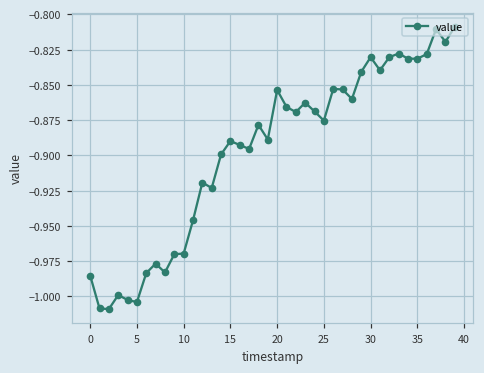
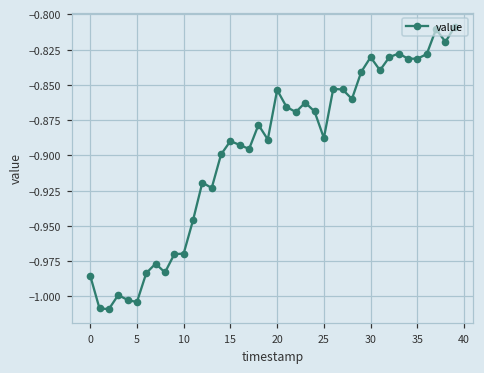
  {
    "0": -0.985,
    "5": -1.004,
    "10": -0.970,
    "15": -0.890,
    "20": -0.854,
-   "25": -0.875,
+   "25": -0.888,
    "30": -0.830,
    "35": -0.831
  }
